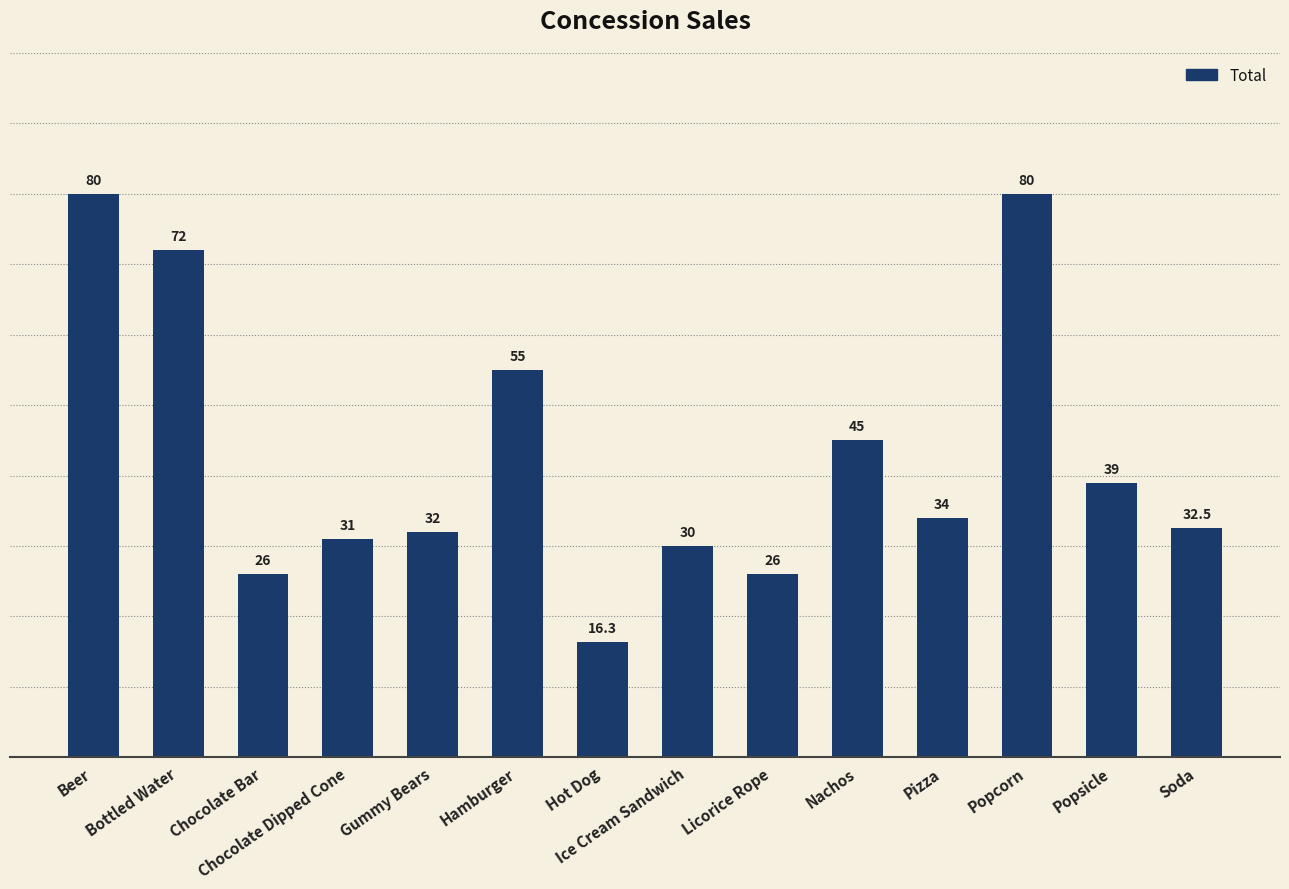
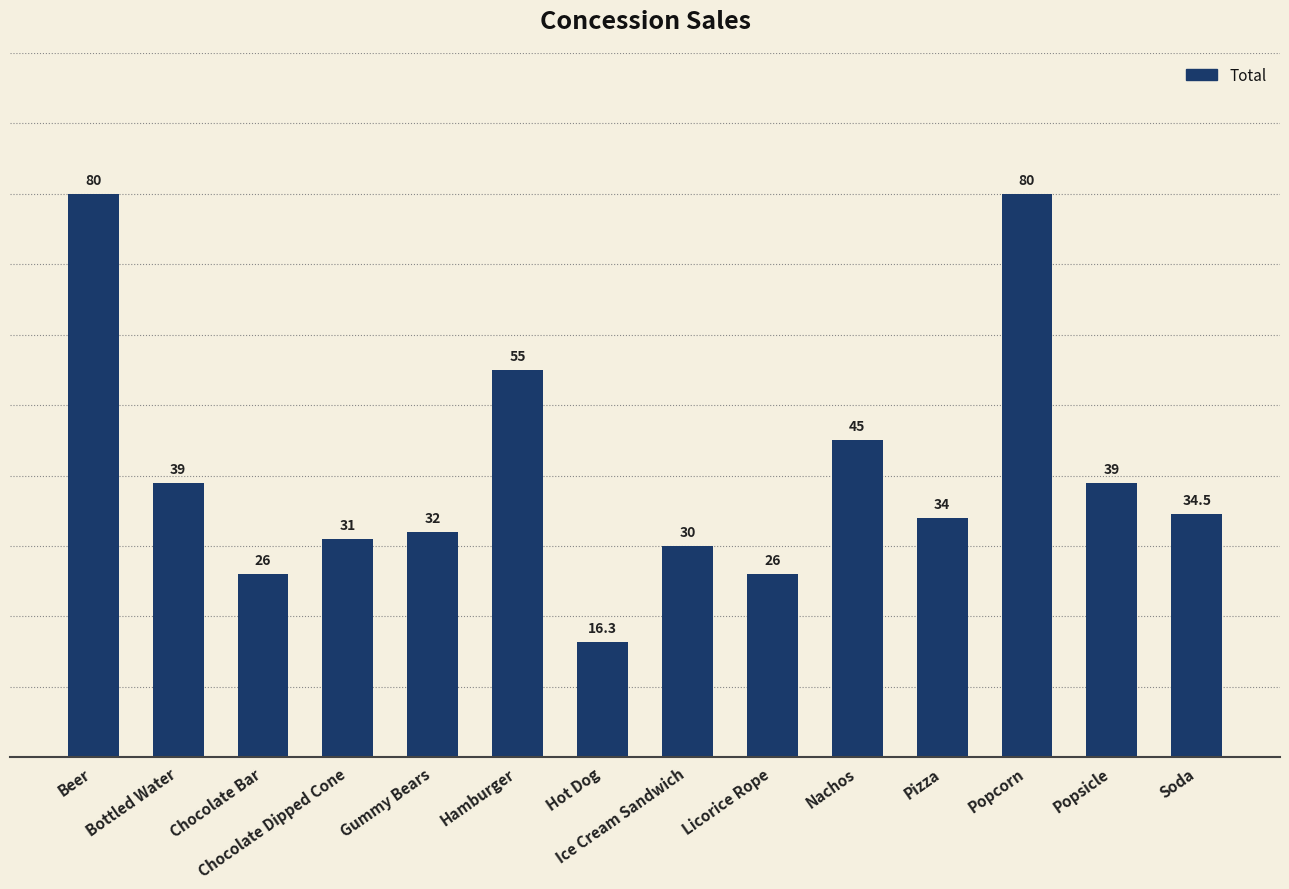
  {
    "Beer": 80,
-   "Bottled Water": 72,
+   "Bottled Water": 39,
    "Chocolate Bar": 26,
    "Chocolate Dipped Cone": 31,
    "Gummy Bears": 32,
    "Hamburger": 55,
    "Hot Dog": 16.3,
    "Ice Cream Sandwich": 30,
    "Licorice Rope": 26,
    "Nachos": 45,
    "Pizza": 34,
    "Popcorn": 80,
    "Popsicle": 39,
-   "Soda": 32.5
+   "Soda": 34.5
  }
